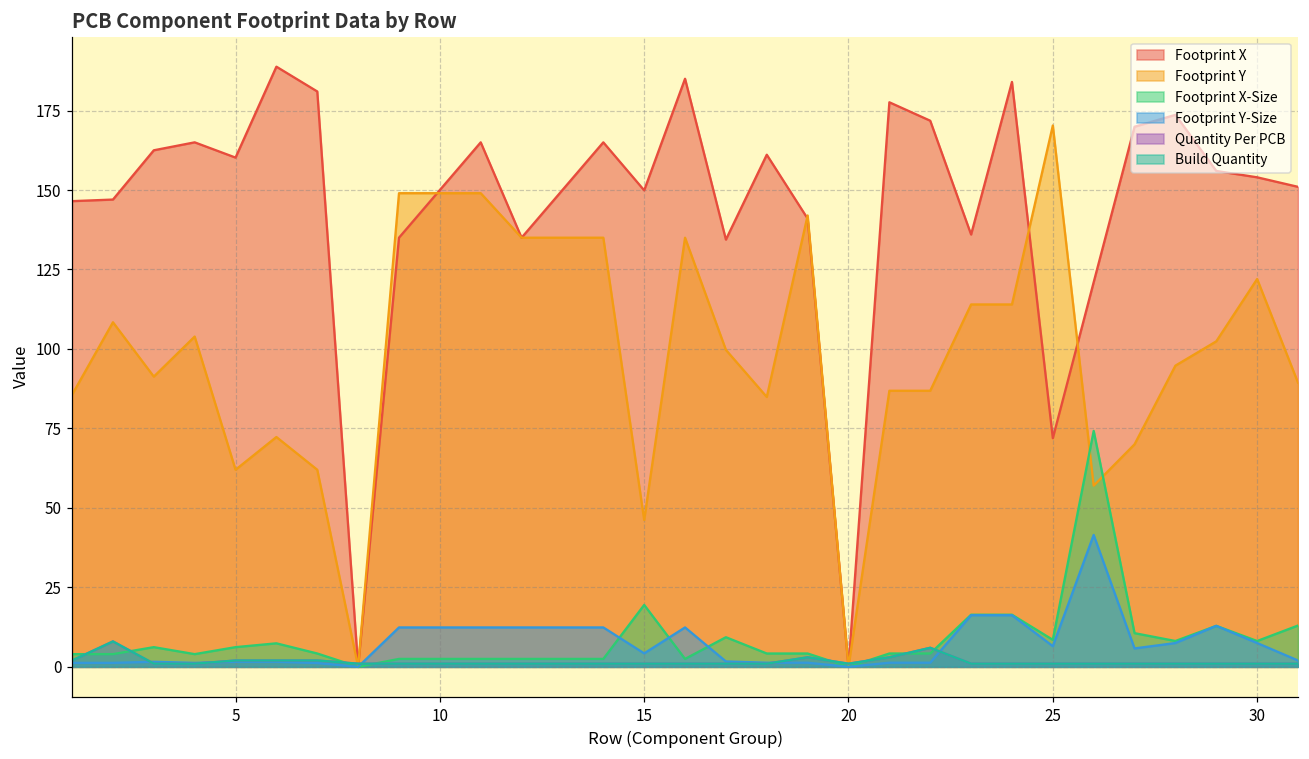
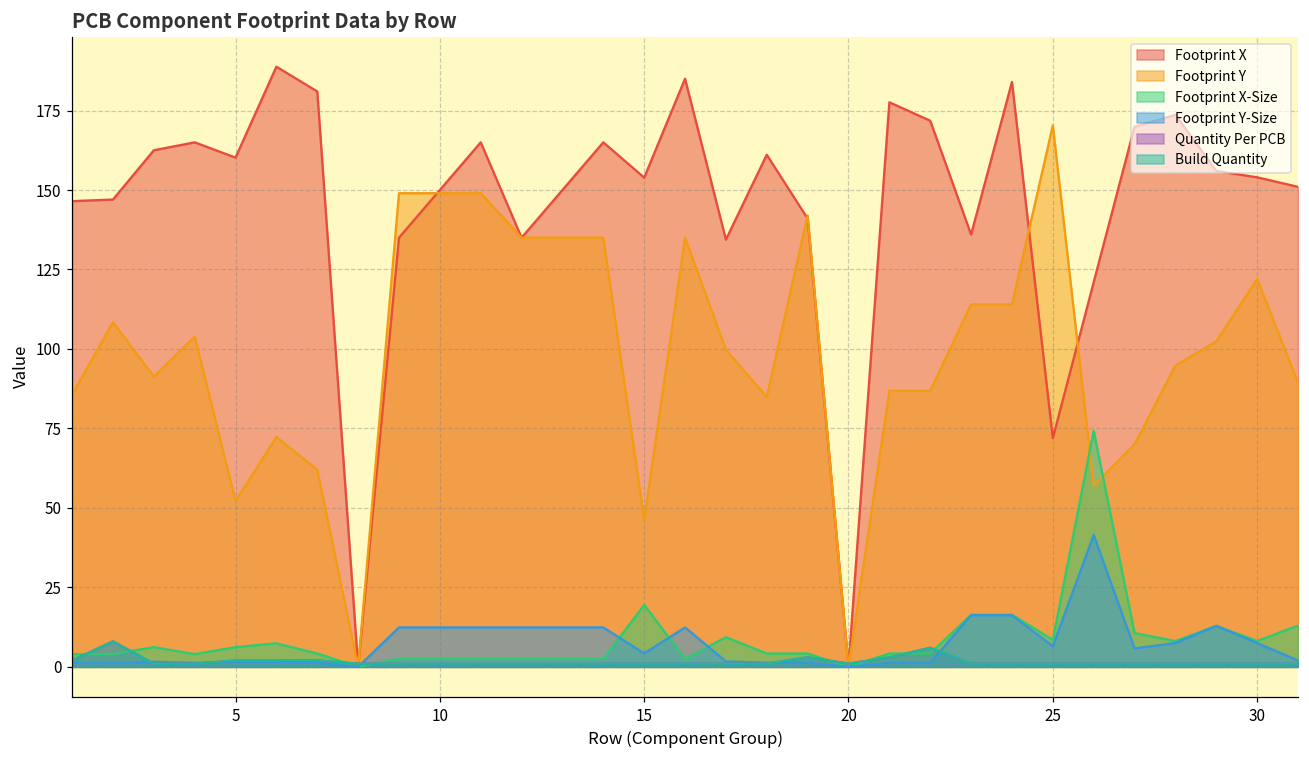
  {
    "Footprint X": {
      "5": 160,
      "10": 150,
-     "15": 150,
+     "15": 154,
      "25": 72,
      "30": 154
    },
    "Footprint Y": {
-     "5": 62,
+     "5": 52,
      "10": 149,
      "15": 46,
      "25": 170,
      "30": 122
    }
  }
